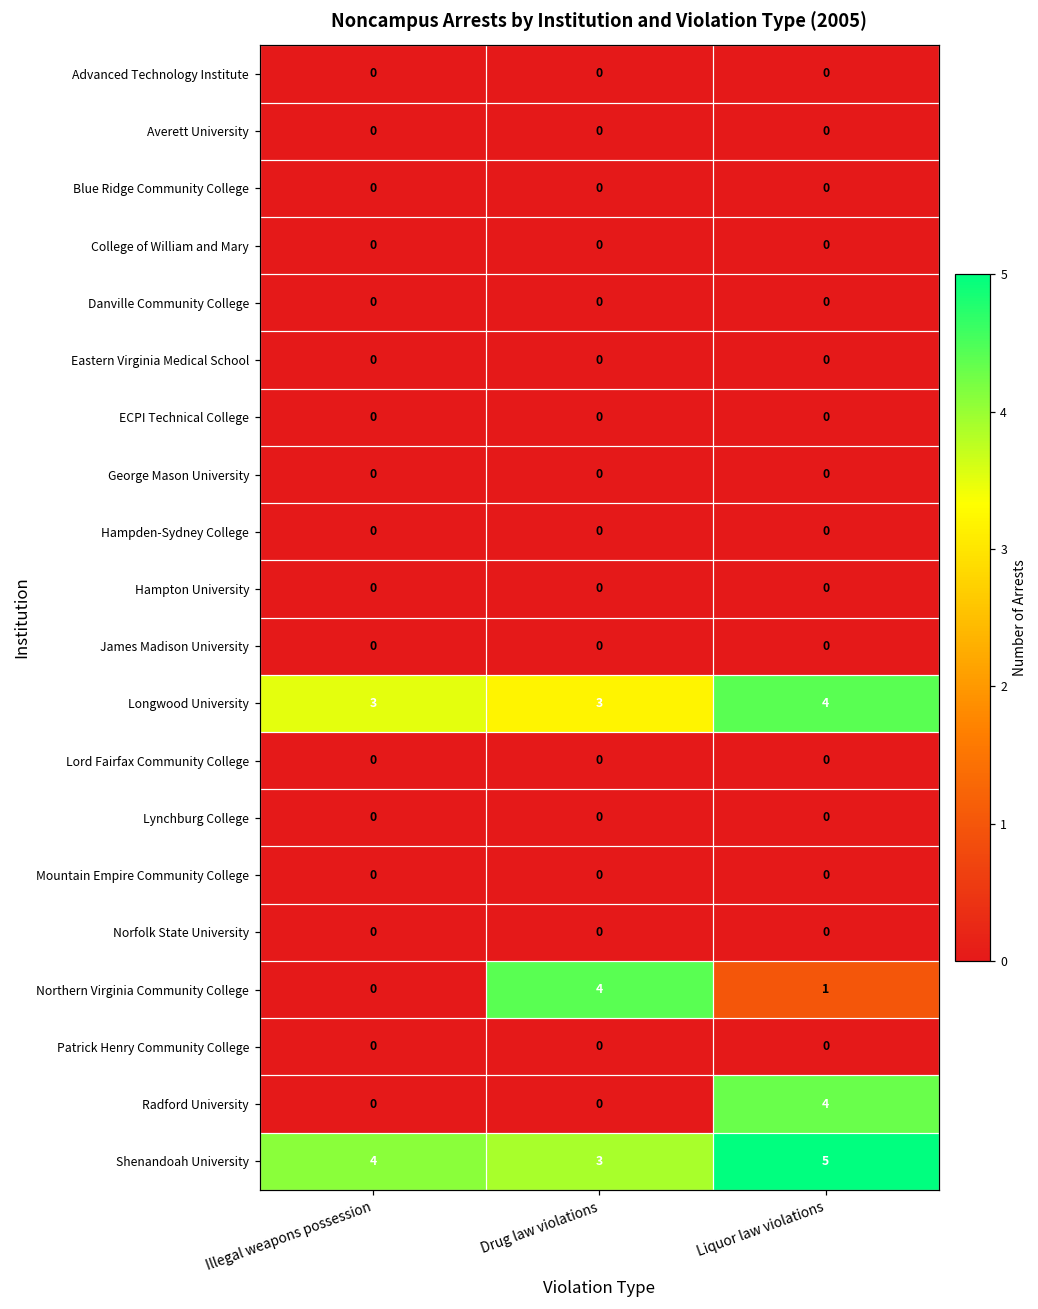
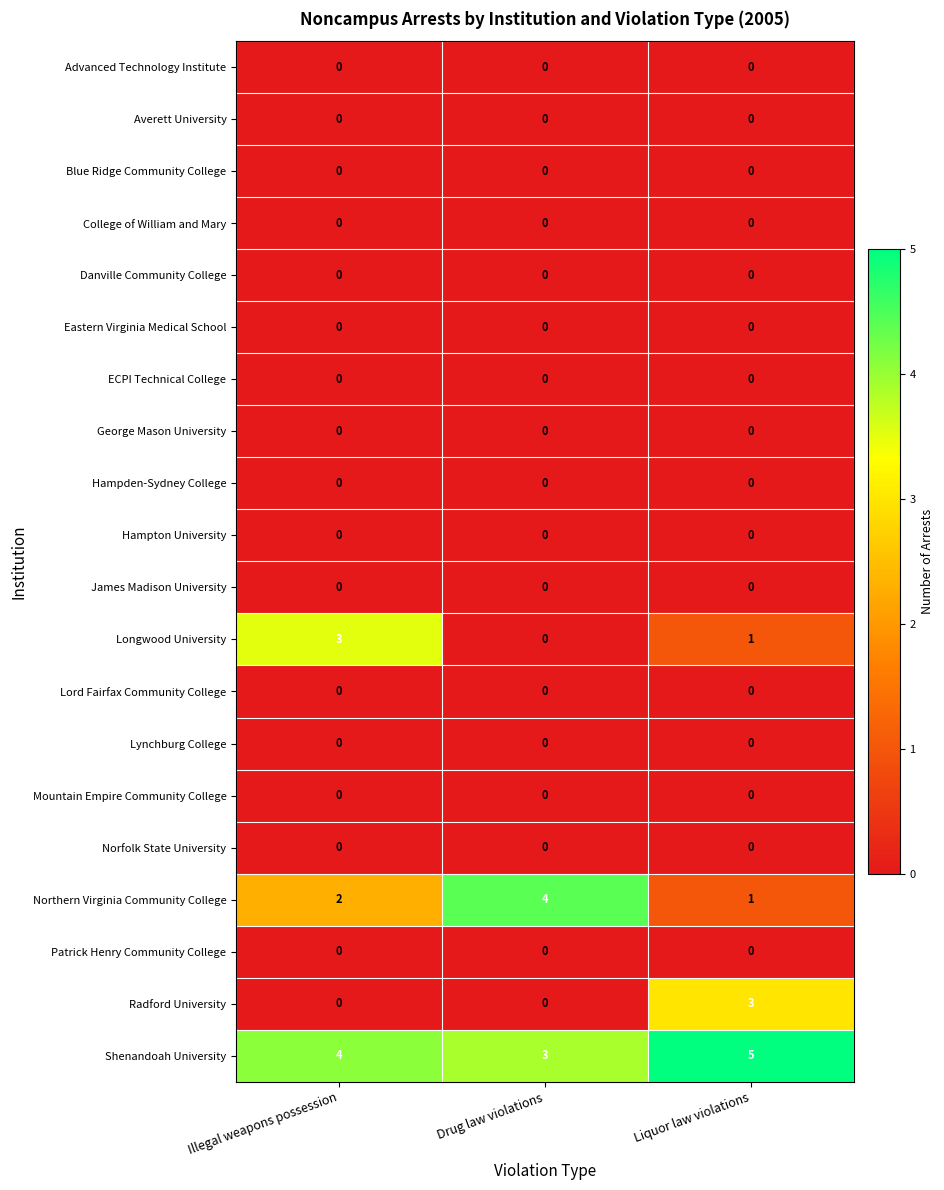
  {
    "Advanced Technology Institute": {
      "Illegal weapons possession": 0,
      "Drug law violations": 0,
      "Liquor law violations": 0
    },
    "Averett University": {
      "Illegal weapons possession": 0,
      "Drug law violations": 0,
      "Liquor law violations": 0
    },
    "Blue Ridge Community College": {
      "Illegal weapons possession": 0,
      "Drug law violations": 0,
      "Liquor law violations": 0
    },
    "College of William and Mary": {
      "Illegal weapons possession": 0,
      "Drug law violations": 0,
      "Liquor law violations": 0
    },
    "Danville Community College": {
      "Illegal weapons possession": 0,
      "Drug law violations": 0,
      "Liquor law violations": 0
    },
    "Eastern Virginia Medical School": {
      "Illegal weapons possession": 0,
      "Drug law violations": 0,
      "Liquor law violations": 0
    },
    "ECPI Technical College": {
      "Illegal weapons possession": 0,
      "Drug law violations": 0,
      "Liquor law violations": 0
    },
    "George Mason University": {
      "Illegal weapons possession": 0,
      "Drug law violations": 0,
      "Liquor law violations": 0
    },
    "Hampden-Sydney College": {
      "Illegal weapons possession": 0,
      "Drug law violations": 0,
      "Liquor law violations": 0
    },
    "Hampton University": {
      "Illegal weapons possession": 0,
      "Drug law violations": 0,
      "Liquor law violations": 0
    },
    "James Madison University": {
      "Illegal weapons possession": 0,
      "Drug law violations": 0,
      "Liquor law violations": 0
    },
    "Longwood University": {
      "Illegal weapons possession": 3,
-     "Drug law violations": 3,
-     "Liquor law violations": 4
+     "Drug law violations": 0,
+     "Liquor law violations": 1
    },
    "Lord Fairfax Community College": {
      "Illegal weapons possession": 0,
      "Drug law violations": 0,
      "Liquor law violations": 0
    },
    "Lynchburg College": {
      "Illegal weapons possession": 0,
      "Drug law violations": 0,
      "Liquor law violations": 0
    },
    "Mountain Empire Community College": {
      "Illegal weapons possession": 0,
      "Drug law violations": 0,
      "Liquor law violations": 0
    },
    "Norfolk State University": {
      "Illegal weapons possession": 0,
      "Drug law violations": 0,
      "Liquor law violations": 0
    },
    "Northern Virginia Community College": {
-     "Illegal weapons possession": 0,
+     "Illegal weapons possession": 2,
      "Drug law violations": 4,
      "Liquor law violations": 1
    },
    "Patrick Henry Community College": {
      "Illegal weapons possession": 0,
      "Drug law violations": 0,
      "Liquor law violations": 0
    },
    "Radford University": {
      "Illegal weapons possession": 0,
      "Drug law violations": 0,
-     "Liquor law violations": 4
+     "Liquor law violations": 3
    },
    "Shenandoah University": {
      "Illegal weapons possession": 4,
      "Drug law violations": 3,
      "Liquor law violations": 5
    }
  }
